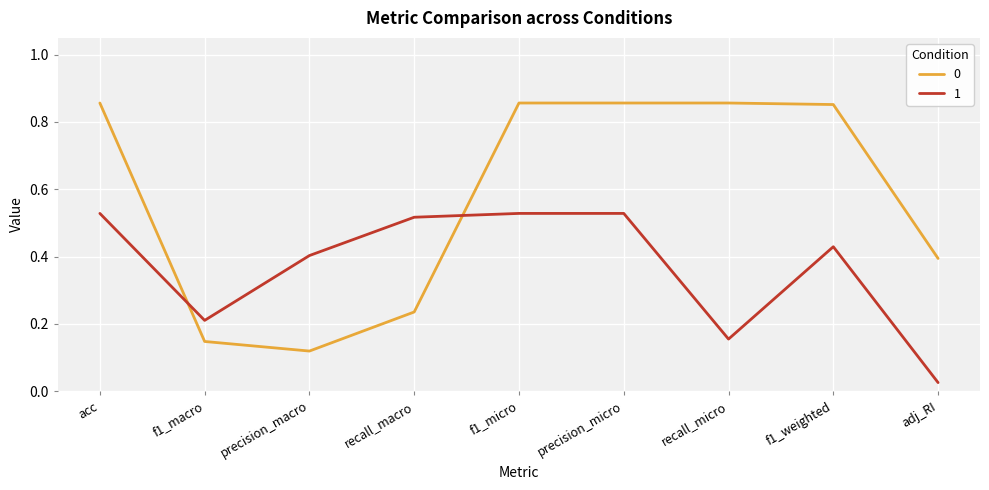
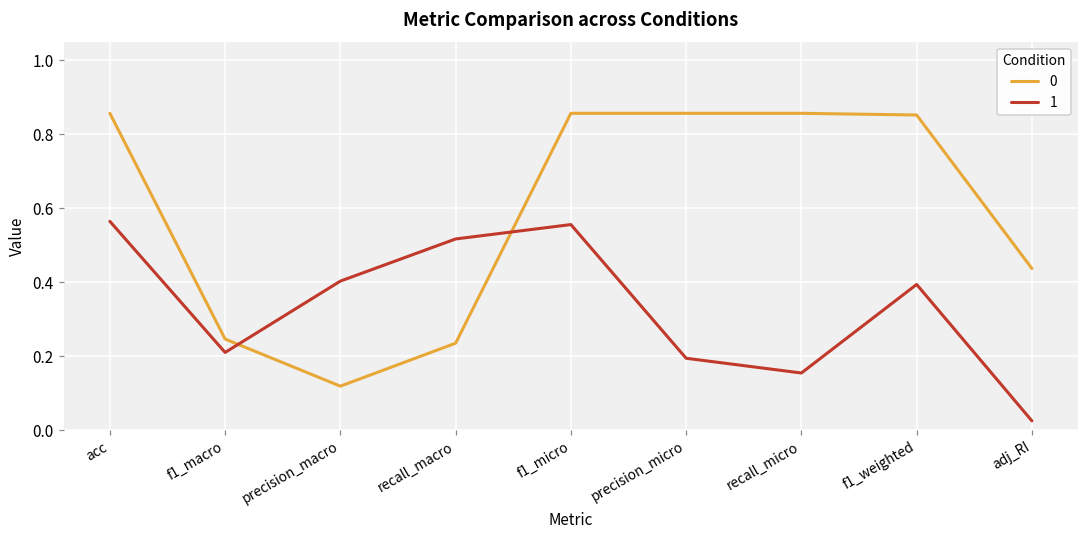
  {
    "0": {
      "acc": 0.86,
-     "f1_macro": 0.15,
+     "f1_macro": 0.25,
      "precision_macro": 0.12,
      "recall_macro": 0.24,
      "f1_micro": 0.86,
      "precision_micro": 0.86,
      "recall_micro": 0.86,
      "f1_weighted": 0.85,
-     "adj_RI": 0.39
+     "adj_RI": 0.44
    },
    "1": {
-     "acc": 0.53,
+     "acc": 0.56,
      "f1_macro": 0.21,
      "precision_macro": 0.40,
      "recall_macro": 0.52,
-     "f1_micro": 0.53,
-     "precision_micro": 0.53,
+     "f1_micro": 0.56,
+     "precision_micro": 0.19,
      "recall_micro": 0.15,
-     "f1_weighted": 0.43,
+     "f1_weighted": 0.39,
      "adj_RI": 0.03
    }
  }
